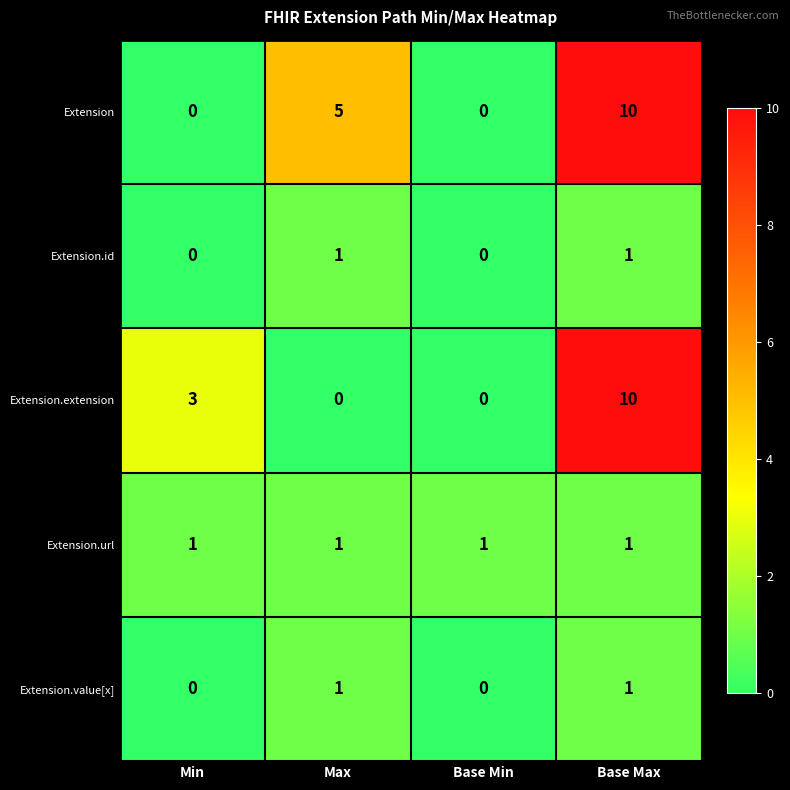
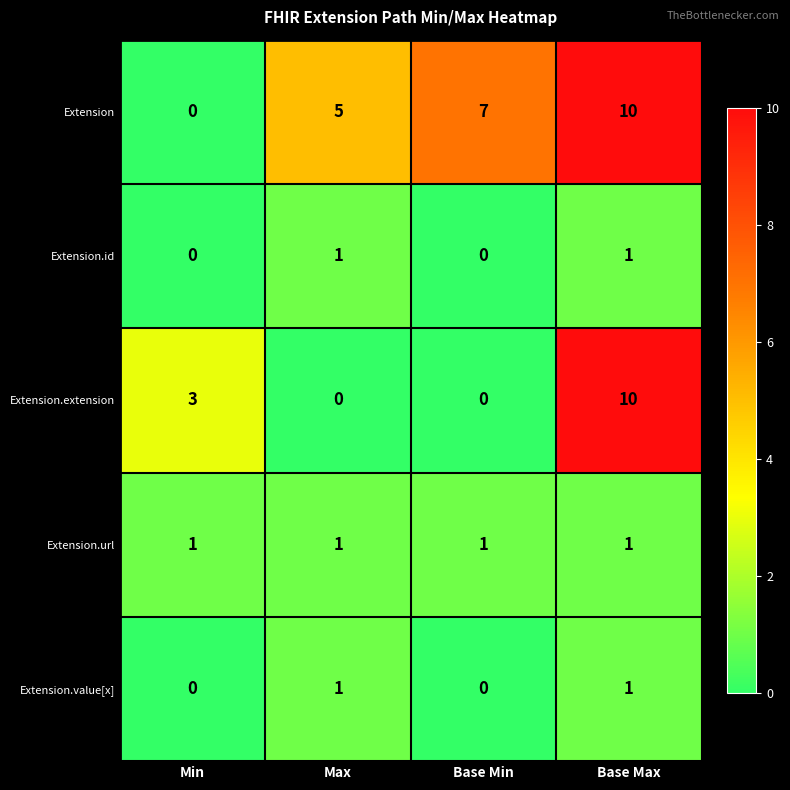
  {
    "Extension": {
      "Min": 0,
      "Max": 5,
-     "Base Min": 0,
+     "Base Min": 7,
      "Base Max": 10
    },
    "Extension.id": {
      "Min": 0,
      "Max": 1,
      "Base Min": 0,
      "Base Max": 1
    },
    "Extension.extension": {
      "Min": 3,
      "Max": 0,
      "Base Min": 0,
      "Base Max": 10
    },
    "Extension.url": {
      "Min": 1,
      "Max": 1,
      "Base Min": 1,
      "Base Max": 1
    },
    "Extension.value[x]": {
      "Min": 0,
      "Max": 1,
      "Base Min": 0,
      "Base Max": 1
    }
  }
